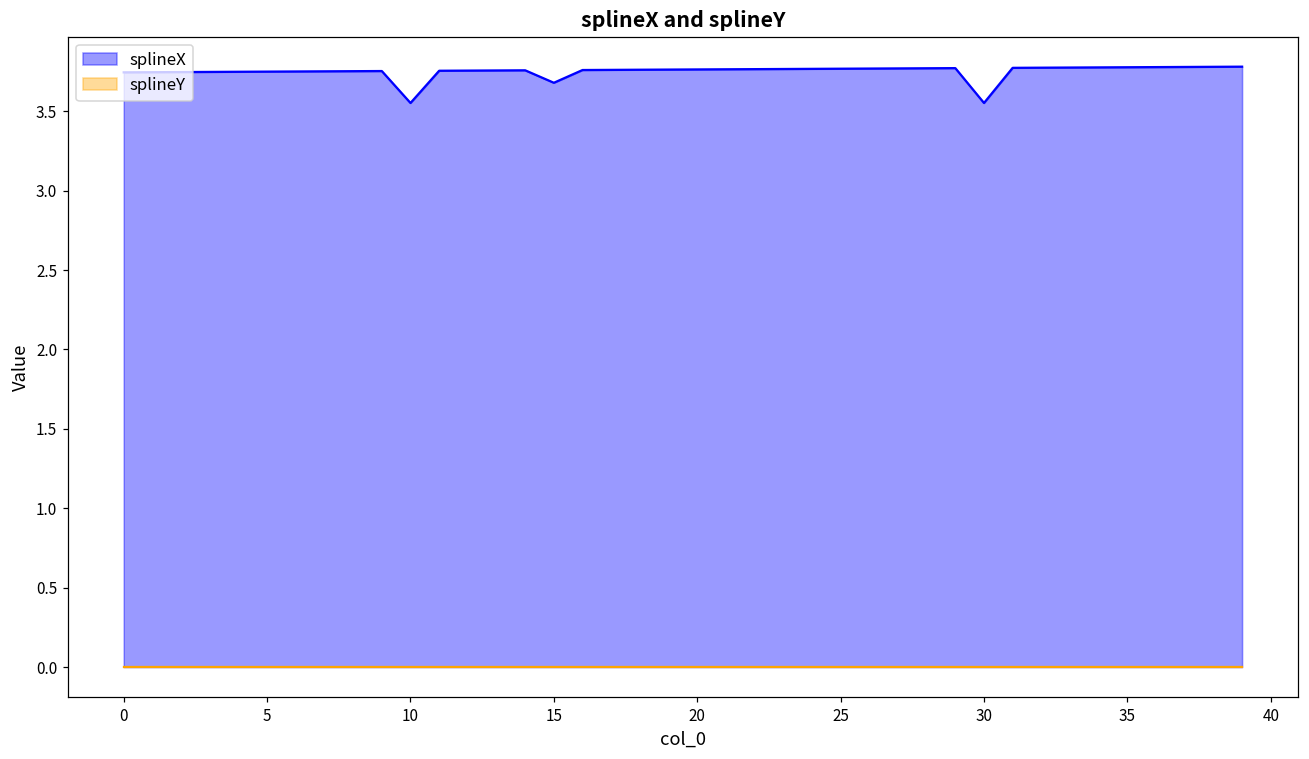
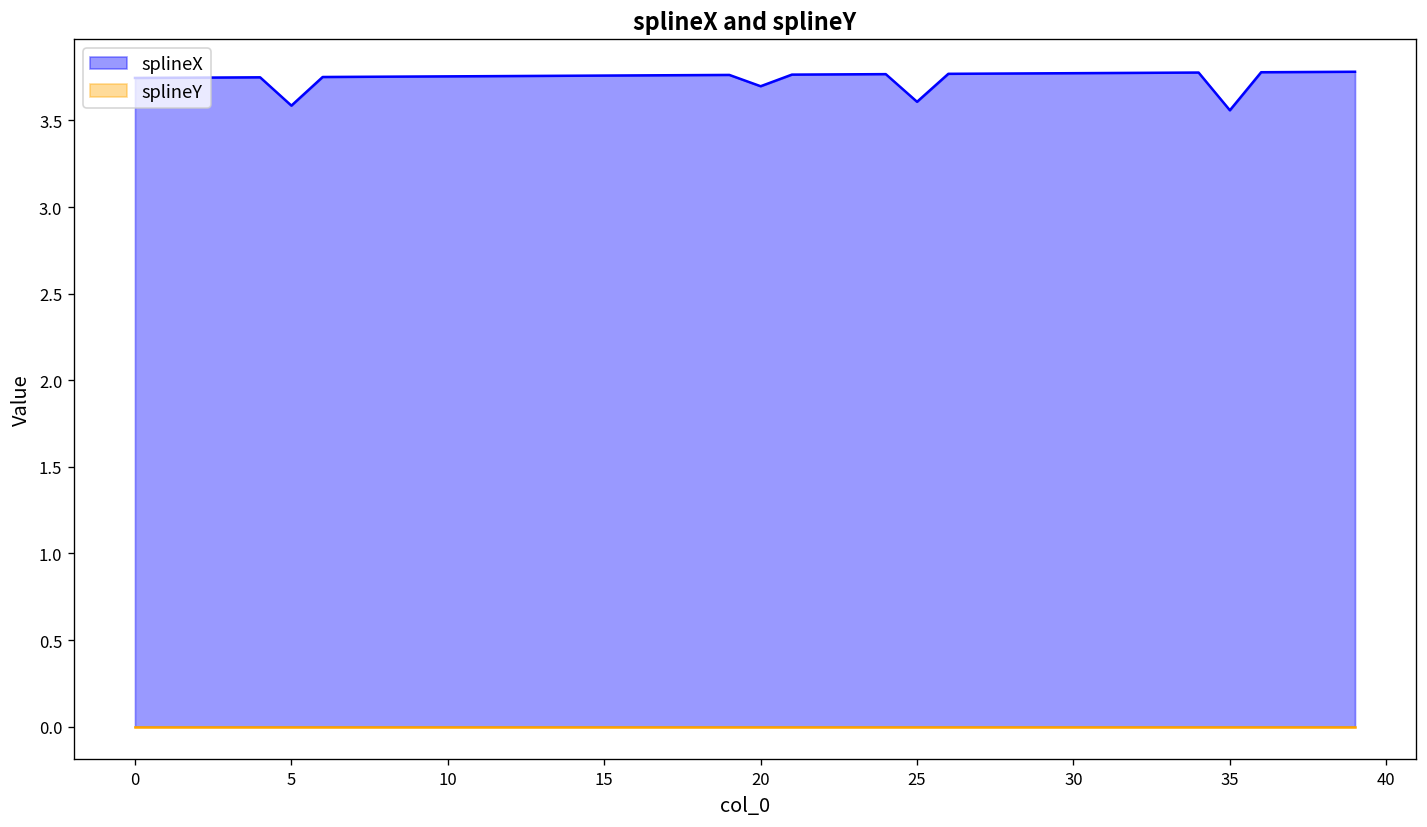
  {
    "splineX": {
-     "5": 3.75,
-     "10": 3.55,
-     "15": 3.68,
-     "20": 3.76,
-     "25": 3.77,
-     "30": 3.55,
-     "35": 3.78
+     "5": 3.59,
+     "10": 3.75,
+     "15": 3.76,
+     "20": 3.70,
+     "25": 3.61,
+     "30": 3.77,
+     "35": 3.56
    },
    "splineY": {
      "0": 0.00,
      "5": 0.00,
      "10": 0.00,
      "15": 0.00,
      "20": 0.00,
      "25": 0.00,
      "30": 0.00,
      "35": 0.00
    }
  }
